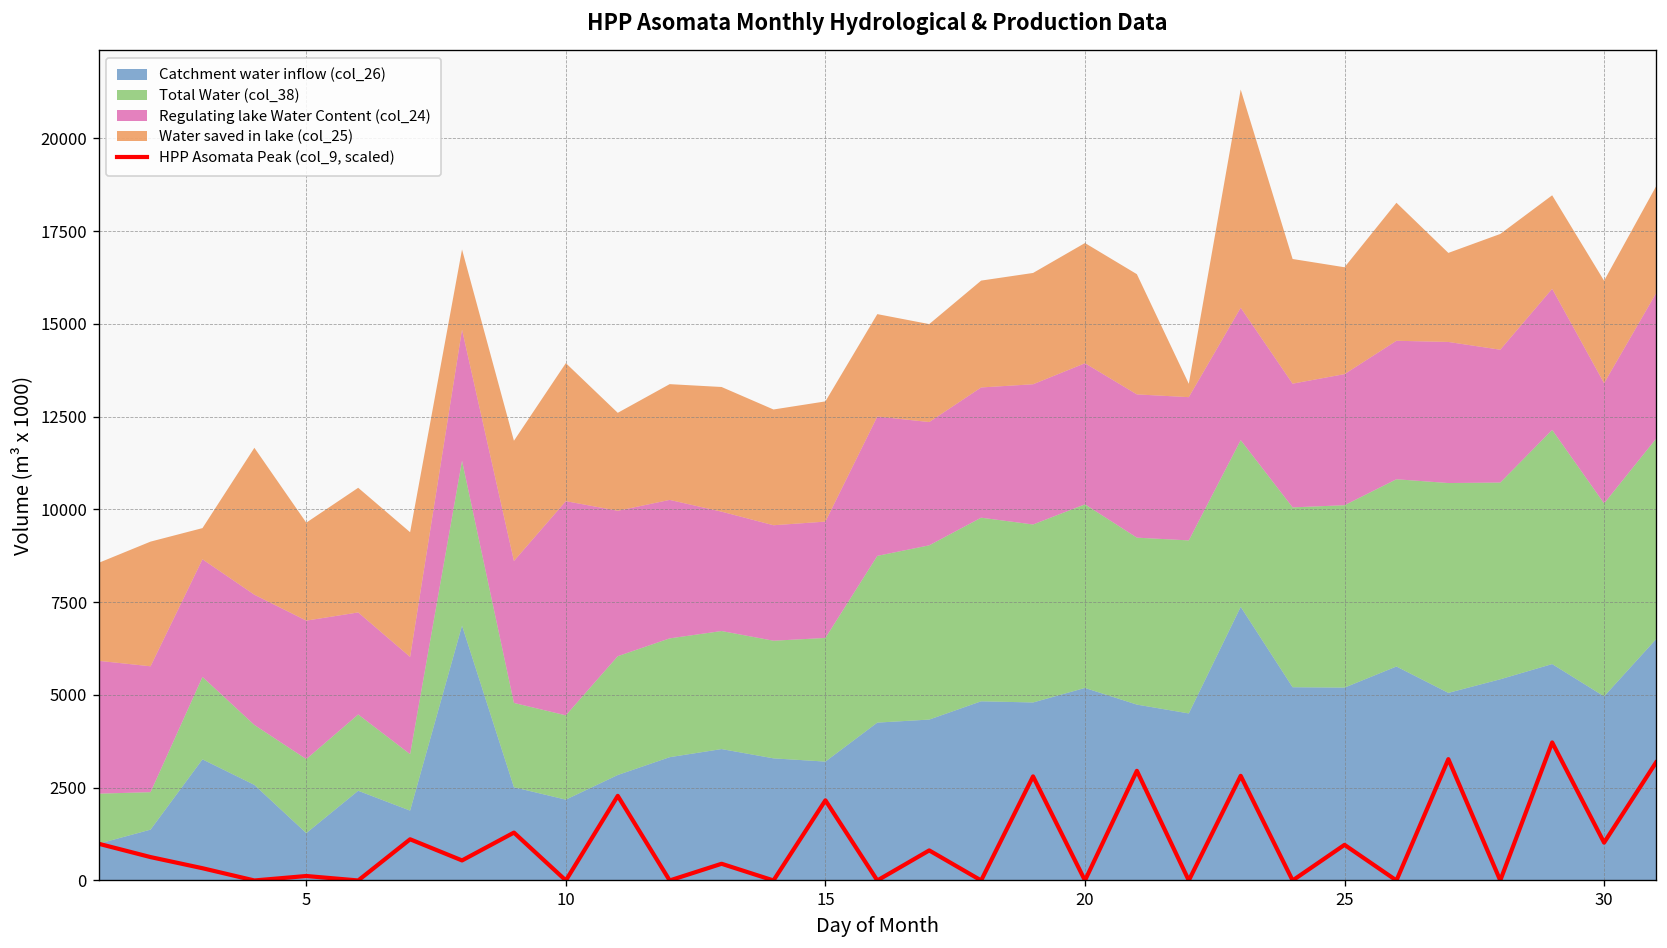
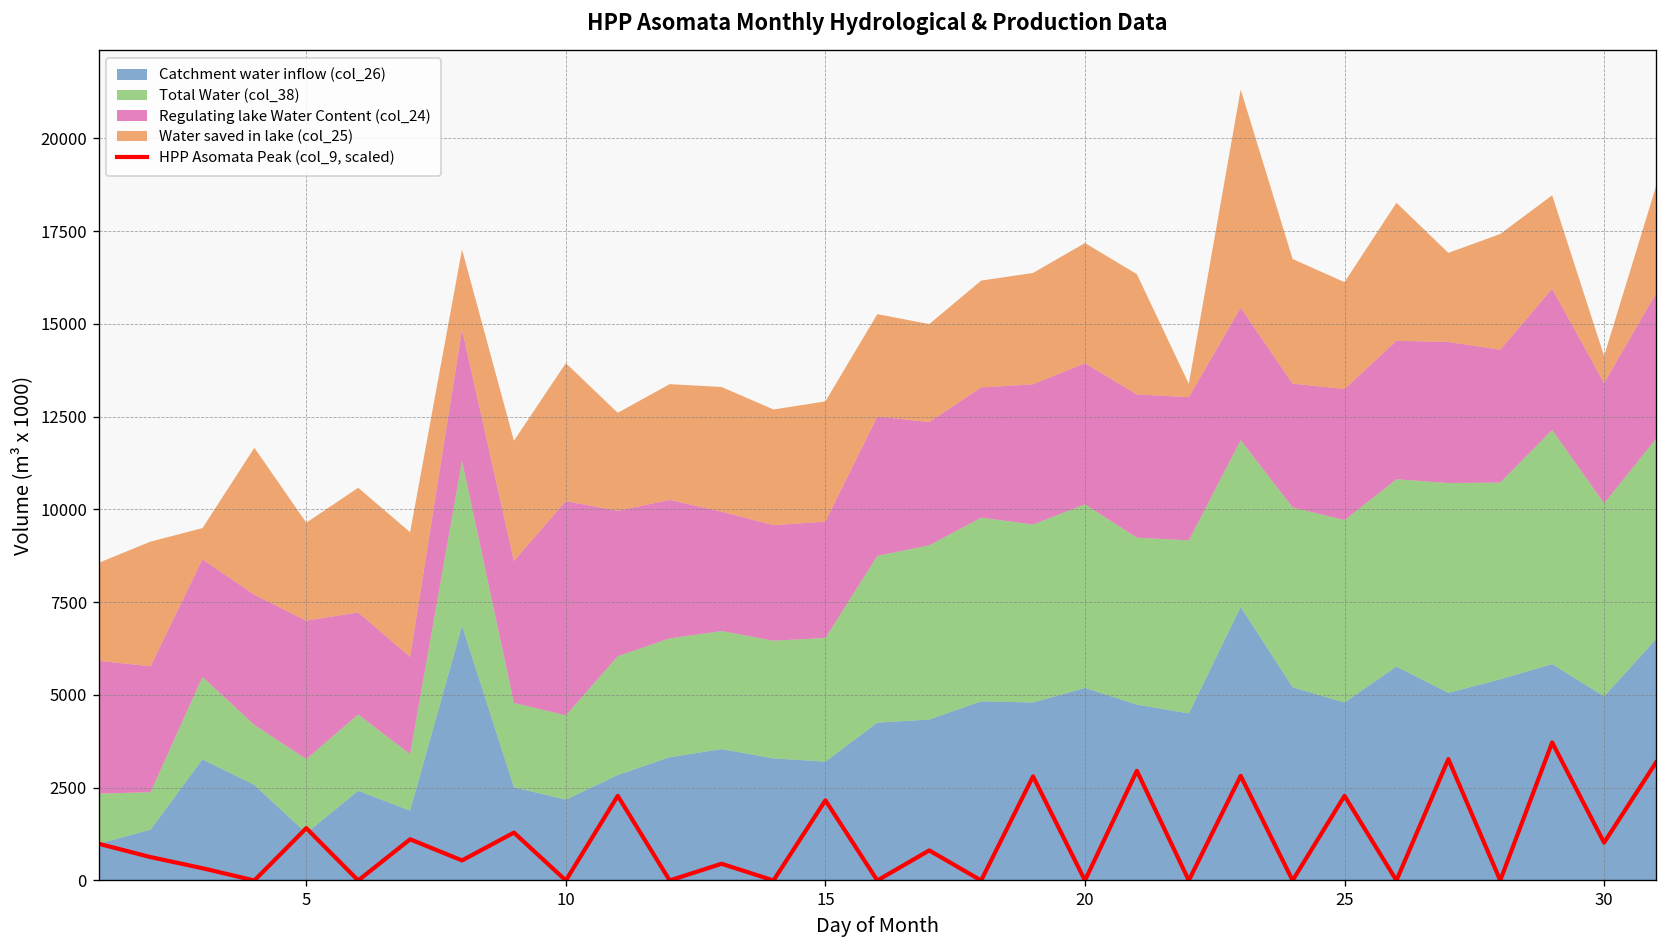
  {
    "HPP Asomata Peak (col_9, scaled)": {
-     "5": 100,
+     "5": 1400,
      "10": 0,
      "15": 2200,
      "20": 0,
-     "25": 1000,
+     "25": 2300,
      "30": 1000
    },
    "Catchment water inflow (col_26)": {
      "5": 1300,
      "10": 2200,
      "15": 3200,
      "20": 5200,
-     "25": 5200,
+     "25": 4800,
      "30": 5000
    },
    "Total Water (col_38)": {
      "5": 2000,
      "10": 2300,
      "15": 3300,
      "20": 4900,
      "25": 4900,
      "30": 5200
    },
    "Regulating lake Water Content (col_24)": {
      "5": 3700,
      "10": 5800,
      "15": 3100,
      "20": 3800,
      "25": 3500,
      "30": 3200
    },
    "Water saved in lake (col_25)": {
      "5": 2600,
      "10": 3700,
      "15": 3200,
      "20": 3200,
      "25": 2900,
-     "30": 2800
+     "30": 700
    }
  }
